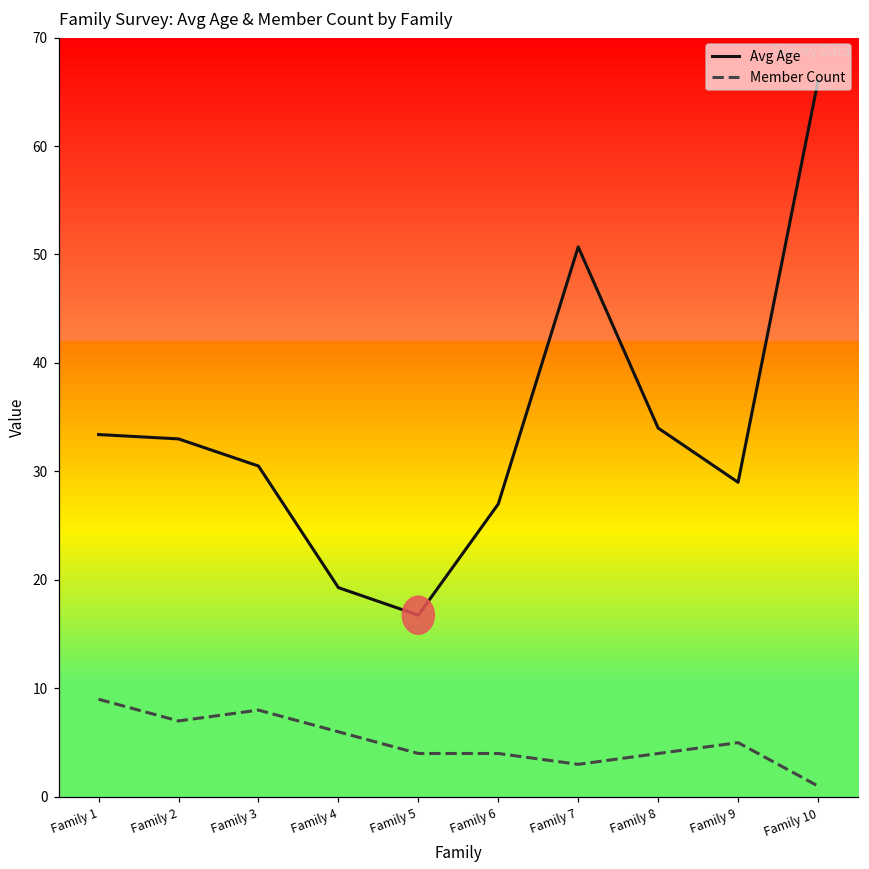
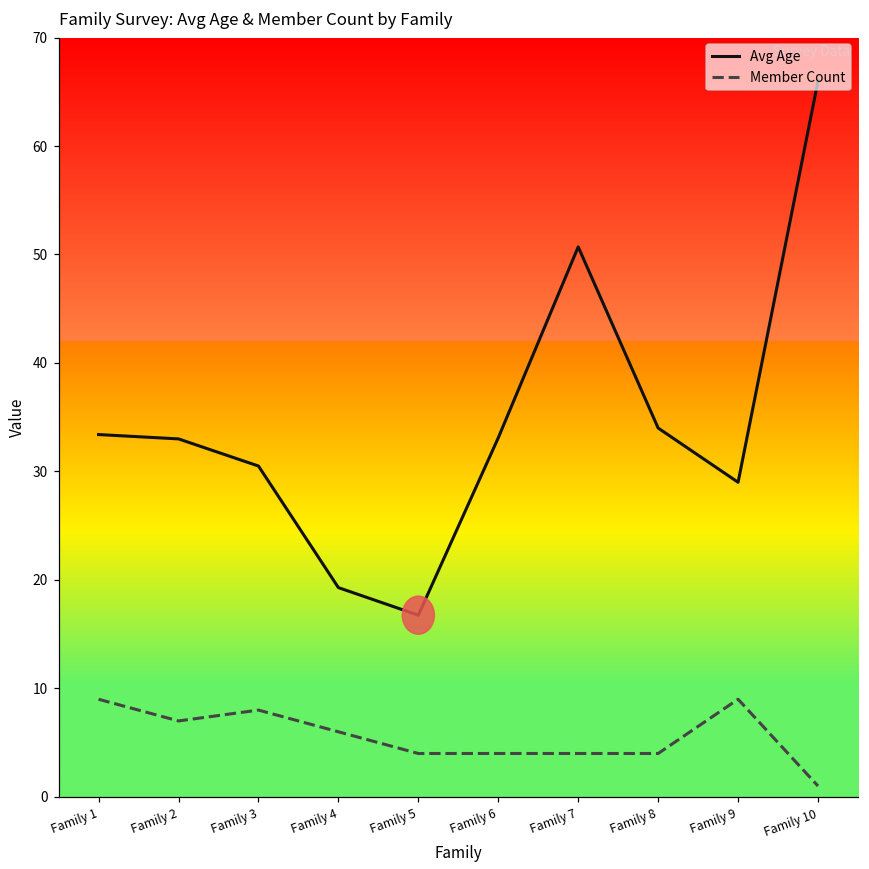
  {
    "Avg Age": {
      "Family 1": 33,
      "Family 2": 33,
      "Family 3": 31,
      "Family 4": 19,
-     "Family 6": 27,
+     "Family 6": 33,
      "Family 7": 51,
      "Family 8": 34,
      "Family 9": 29
    },
    "Member Count": {
      "Family 1": 9,
      "Family 2": 7,
      "Family 3": 8,
      "Family 4": 6,
      "Family 5": 4,
      "Family 6": 4,
-     "Family 7": 3,
+     "Family 7": 4,
      "Family 8": 4,
-     "Family 9": 5,
+     "Family 9": 9,
      "Family 10": 1
    }
  }
